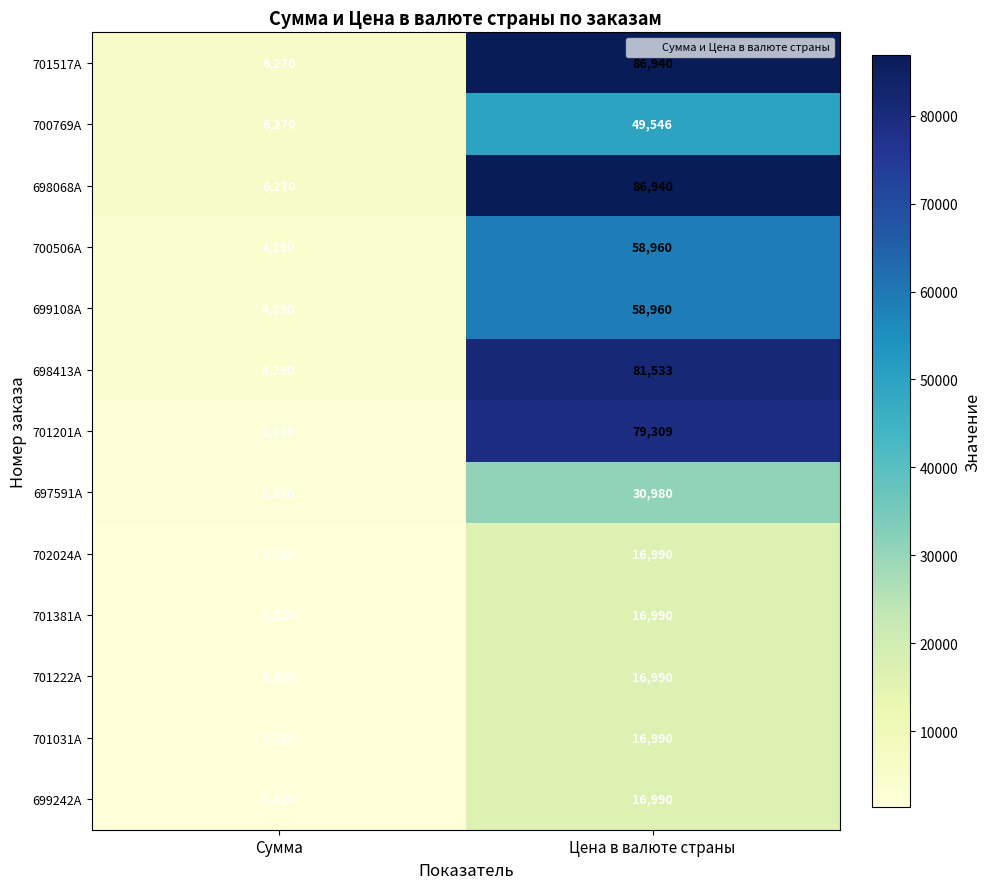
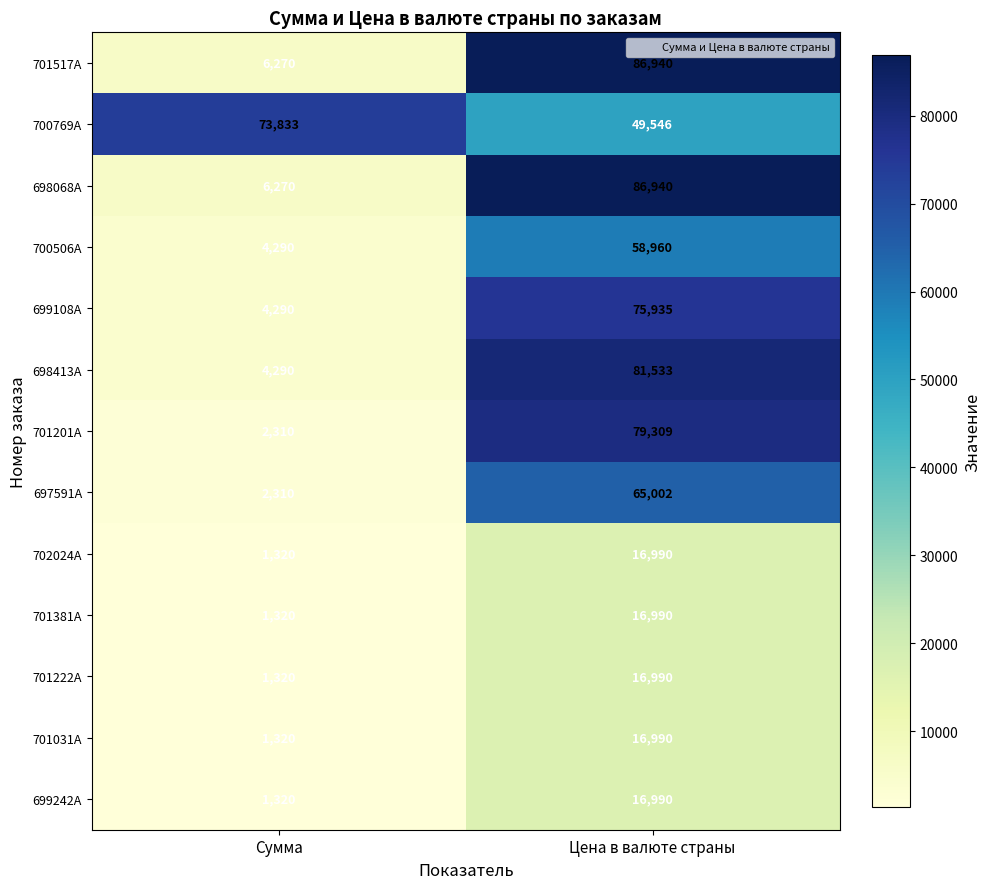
  {
    "701517A": {
      "Сумма": "6,270"
    },
    "700769A": {
-     "Сумма": "6,270",
+     "Сумма": "73,833",
      "Цена в валюте страны": "49,546"
    },
    "698068A": {
      "Сумма": "6,270",
      "Цена в валюте страны": "86,940"
    },
    "700506A": {
      "Сумма": "4,290",
      "Цена в валюте страны": "58,960"
    },
    "699108A": {
      "Сумма": "4,290",
-     "Цена в валюте страны": "58,960"
+     "Цена в валюте страны": "75,935"
    },
    "698413A": {
      "Сумма": "4,290",
      "Цена в валюте страны": "81,533"
    },
    "701201A": {
      "Цена в валюте страны": "79,309"
    },
    "697591A": {
-     "Цена в валюте страны": "30,980"
+     "Цена в валюте страны": "65,002"
    },
    "702024A": {
      "Цена в валюте страны": "16,990"
    },
    "701381A": {
      "Цена в валюте страны": "16,990"
    },
    "701222A": {
      "Цена в валюте страны": "16,990"
    },
    "701031A": {
      "Цена в валюте страны": "16,990"
    },
    "699242A": {
      "Цена в валюте страны": "16,990"
    }
  }
